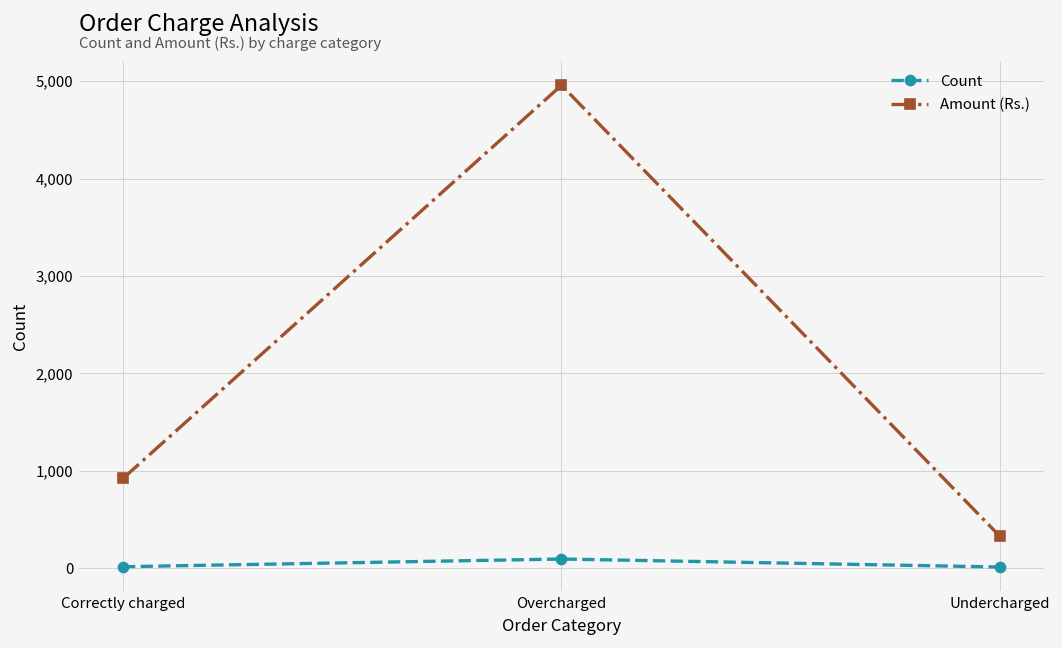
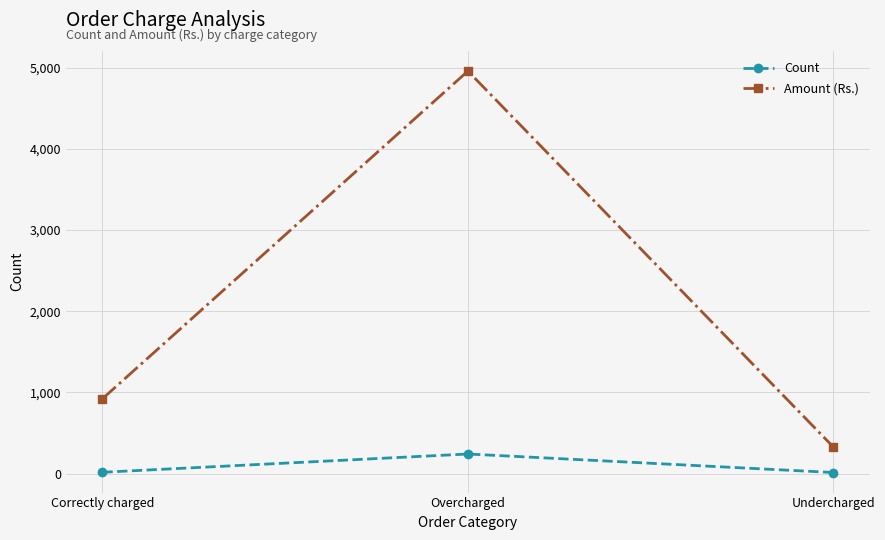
  {
    "Count": {
      "Correctly charged": "0",
-     "Overcharged": "100",
+     "Overcharged": "200",
      "Undercharged": "0"
    },
    "Amount (Rs.)": {
      "Correctly charged": "900",
      "Overcharged": "5,000",
      "Undercharged": "300"
    }
  }
